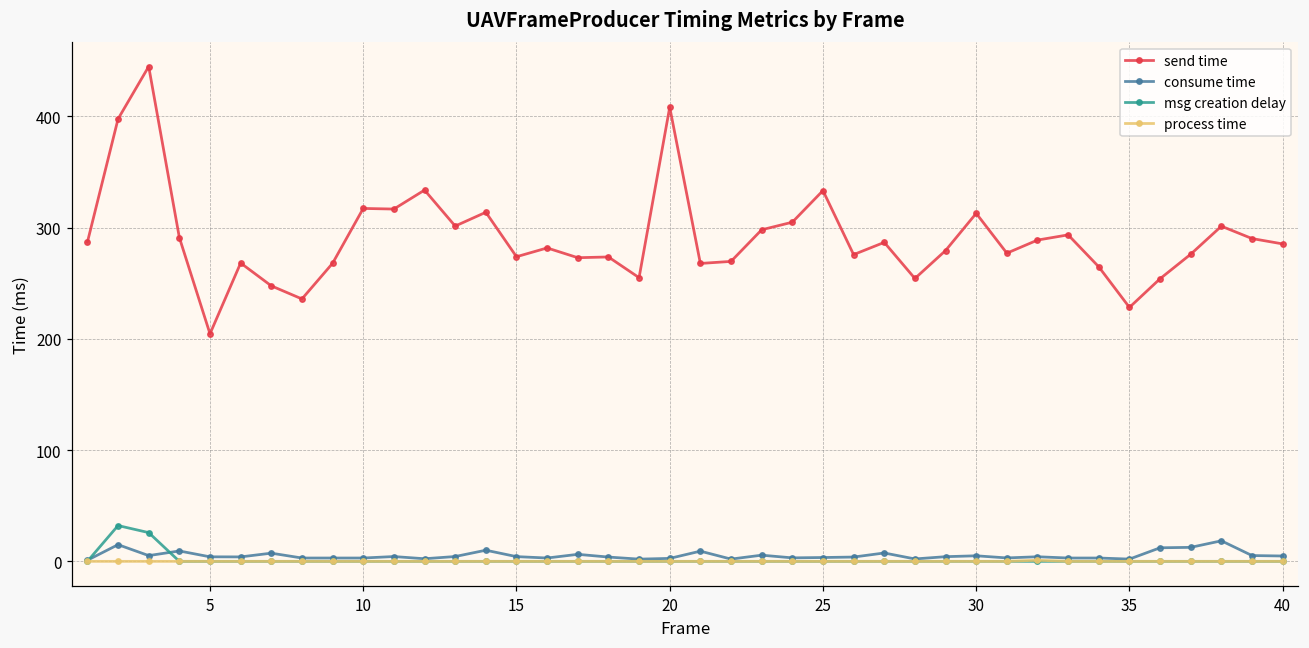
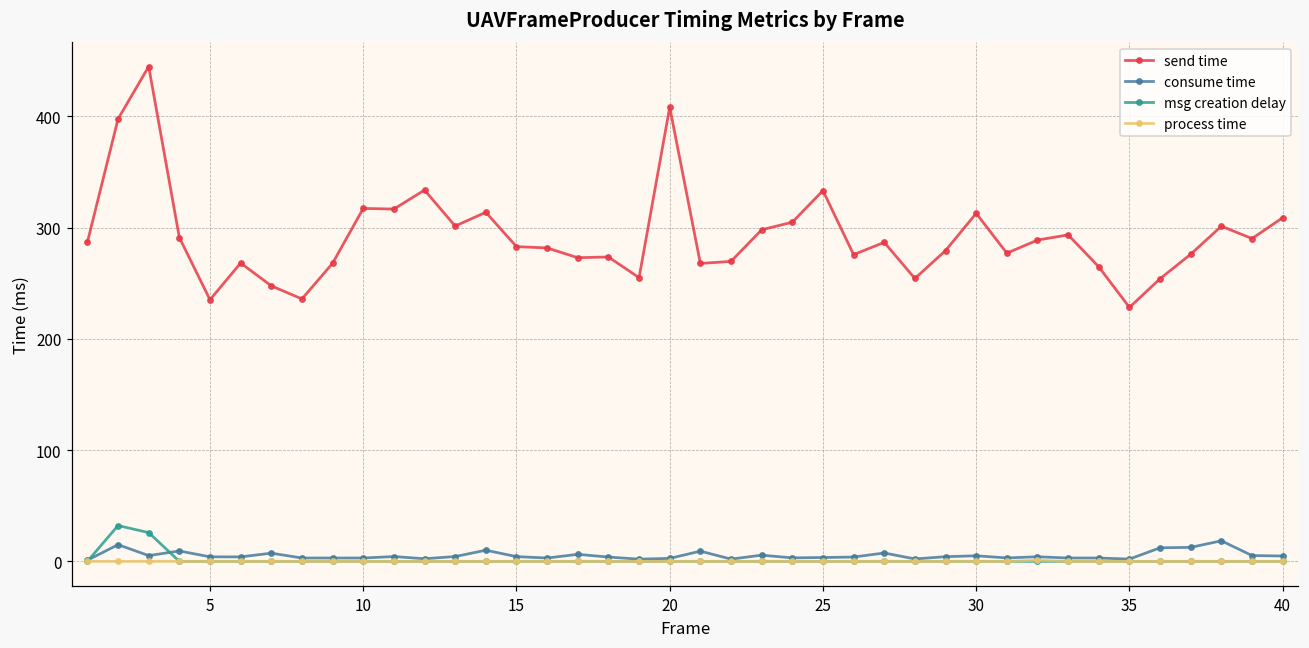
  {
    "send time": {
-     "5": 205,
+     "5": 235,
      "10": 317,
-     "15": 274,
+     "15": 283,
      "20": 408,
      "25": 333,
      "30": 313,
      "35": 228,
-     "40": 285
+     "40": 309
    }
  }
